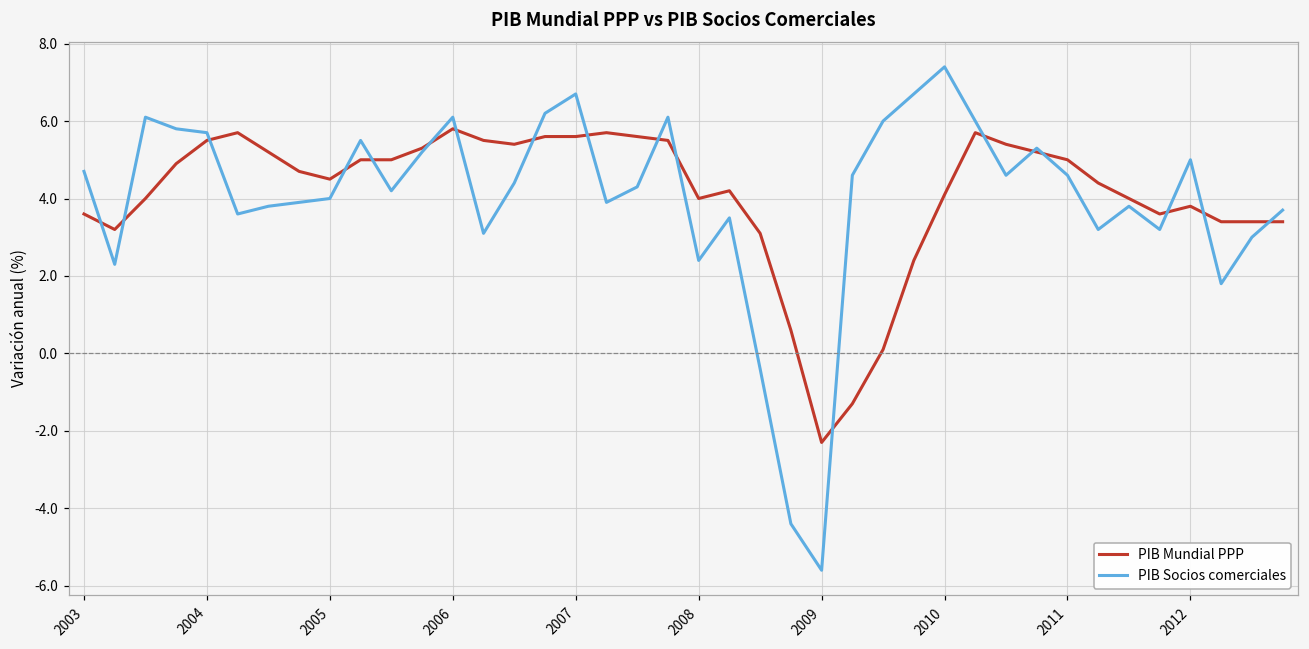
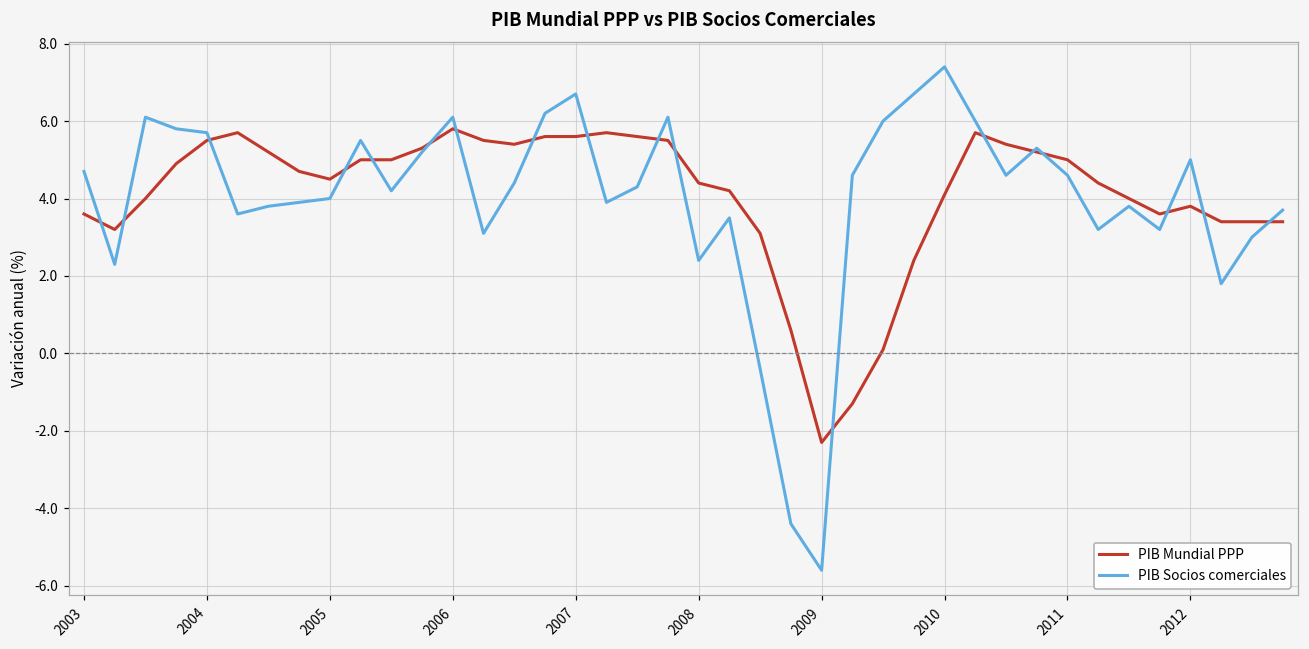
  {
    "PIB Mundial PPP": {
      "2003": 3.6,
      "2004": 5.5,
      "2005": 4.5,
      "2006": 5.8,
      "2007": 5.6,
-     "2008": 4.0,
+     "2008": 4.4,
      "2009": -2.3,
      "2010": 4.1,
      "2011": 5.0,
      "2012": 3.8
    },
    "PIB Socios comerciales": {
      "2003": 4.7,
      "2004": 5.7,
      "2005": 4.0,
      "2006": 6.1,
      "2007": 6.7,
      "2008": 2.4,
      "2009": -5.6,
      "2010": 7.4,
      "2011": 4.6,
      "2012": 5.0
    }
  }
